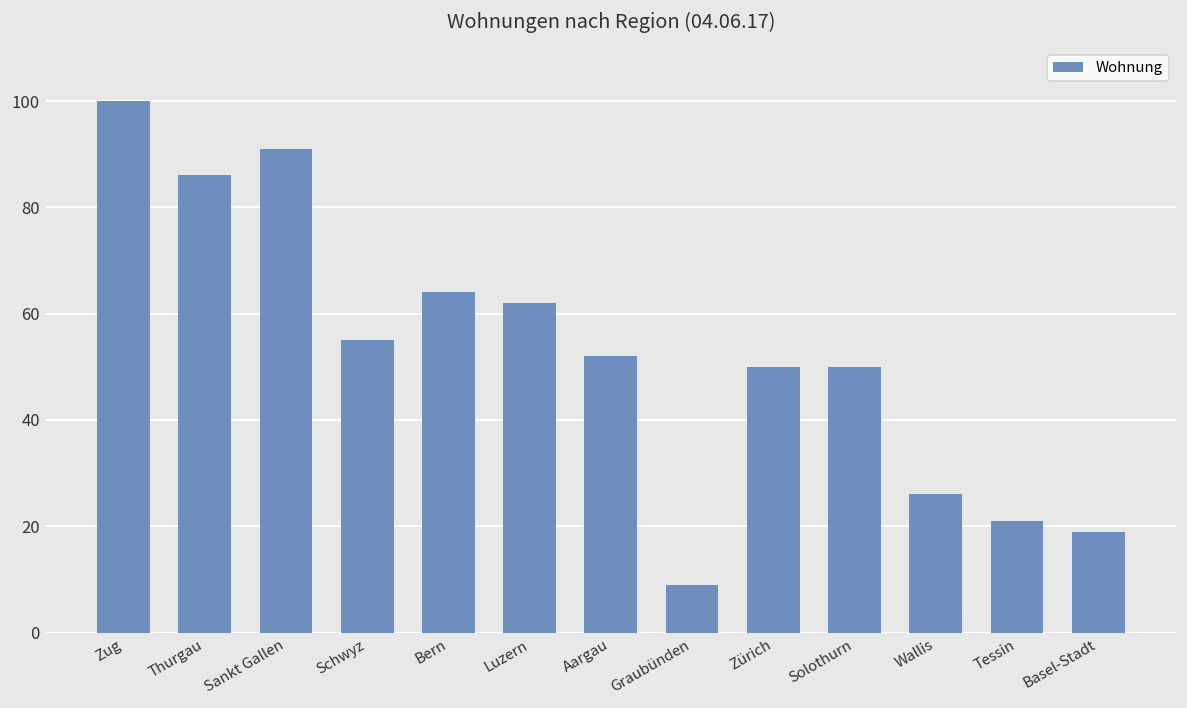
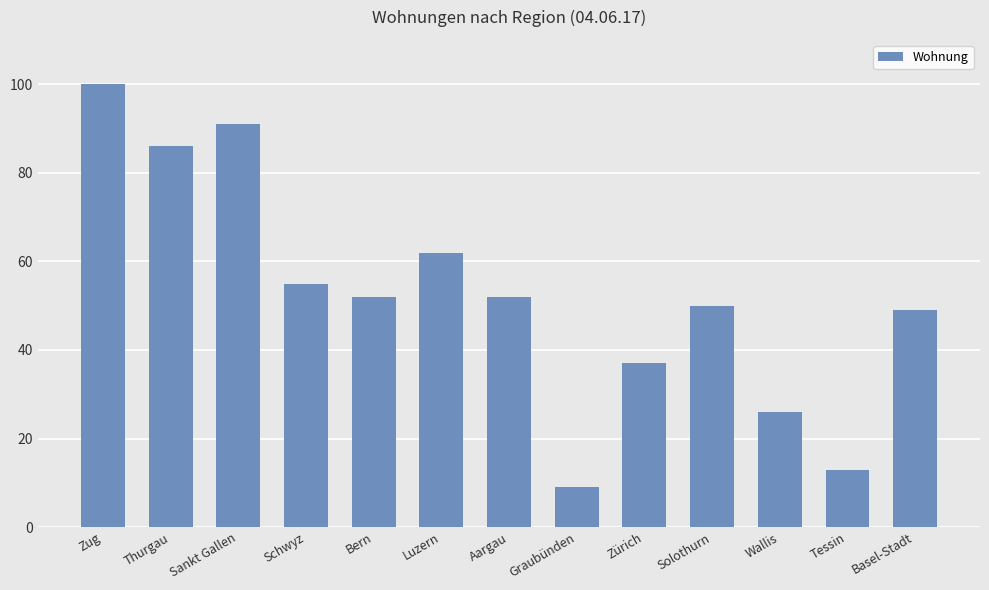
  {
    "Zug": 100,
    "Thurgau": 86,
    "Sankt Gallen": 91,
    "Schwyz": 55,
-   "Bern": 64,
+   "Bern": 52,
    "Luzern": 62,
    "Aargau": 52,
    "Graubünden": 9,
-   "Zürich": 50,
+   "Zürich": 37,
    "Solothurn": 50,
    "Wallis": 26,
-   "Tessin": 21,
-   "Basel-Stadt": 19
+   "Tessin": 13,
+   "Basel-Stadt": 49
  }
